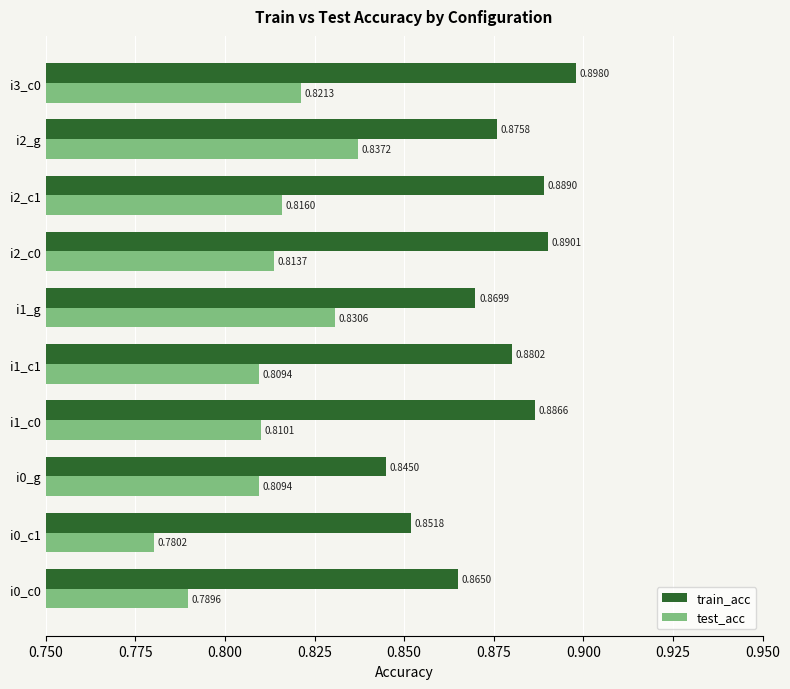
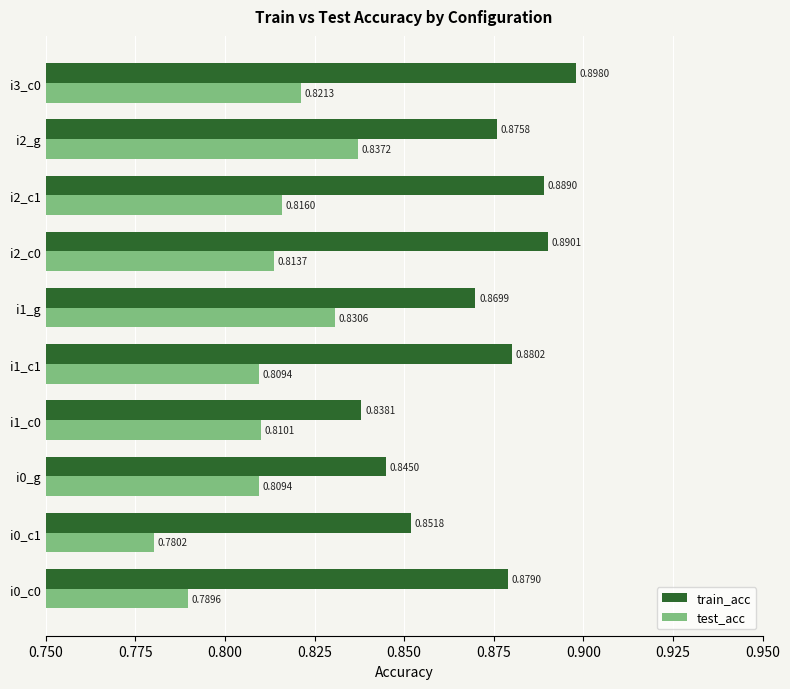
  {
    "train_acc": {
      "i3_c0": 0.8980,
      "i2_g": 0.8758,
      "i2_c1": 0.8890,
      "i2_c0": 0.8901,
      "i1_g": 0.8699,
      "i1_c1": 0.8802,
-     "i1_c0": 0.8866,
+     "i1_c0": 0.8381,
      "i0_g": 0.8450,
      "i0_c1": 0.8518,
-     "i0_c0": 0.8650
+     "i0_c0": 0.8790
    },
    "test_acc": {
      "i3_c0": 0.8213,
      "i2_g": 0.8372,
      "i2_c1": 0.8160,
      "i2_c0": 0.8137,
      "i1_g": 0.8306,
      "i1_c1": 0.8094,
      "i1_c0": 0.8101,
      "i0_g": 0.8094,
      "i0_c1": 0.7802,
      "i0_c0": 0.7896
    }
  }
